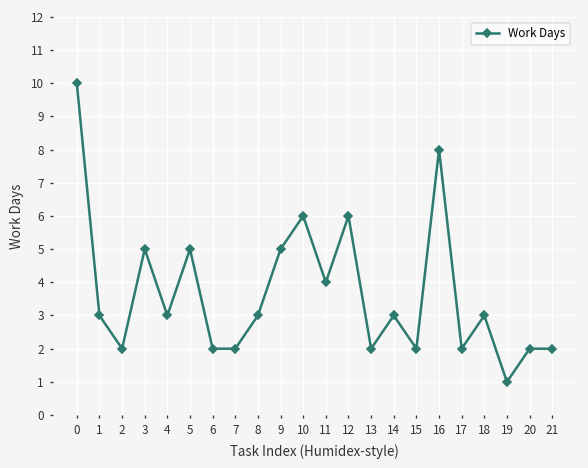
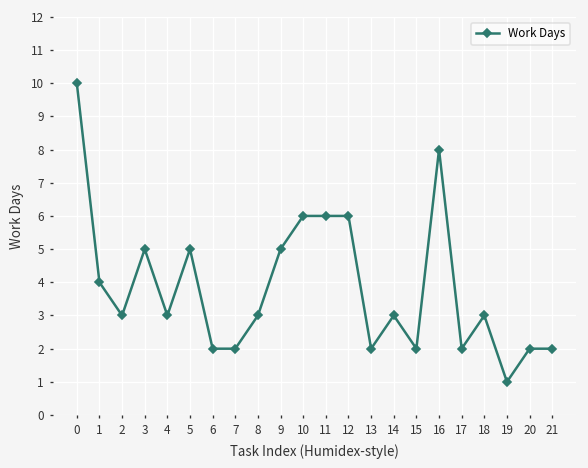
  {
    "0": 10,
-   "1": 3,
-   "2": 2,
+   "1": 4,
+   "2": 3,
    "3": 5,
    "4": 3,
    "5": 5,
    "6": 2,
    "7": 2,
    "8": 3,
    "9": 5,
    "10": 6,
-   "11": 4,
+   "11": 6,
    "12": 6,
    "13": 2,
    "14": 3,
    "15": 2,
    "16": 8,
    "17": 2,
    "18": 3,
    "19": 1,
    "20": 2,
    "21": 2
  }
